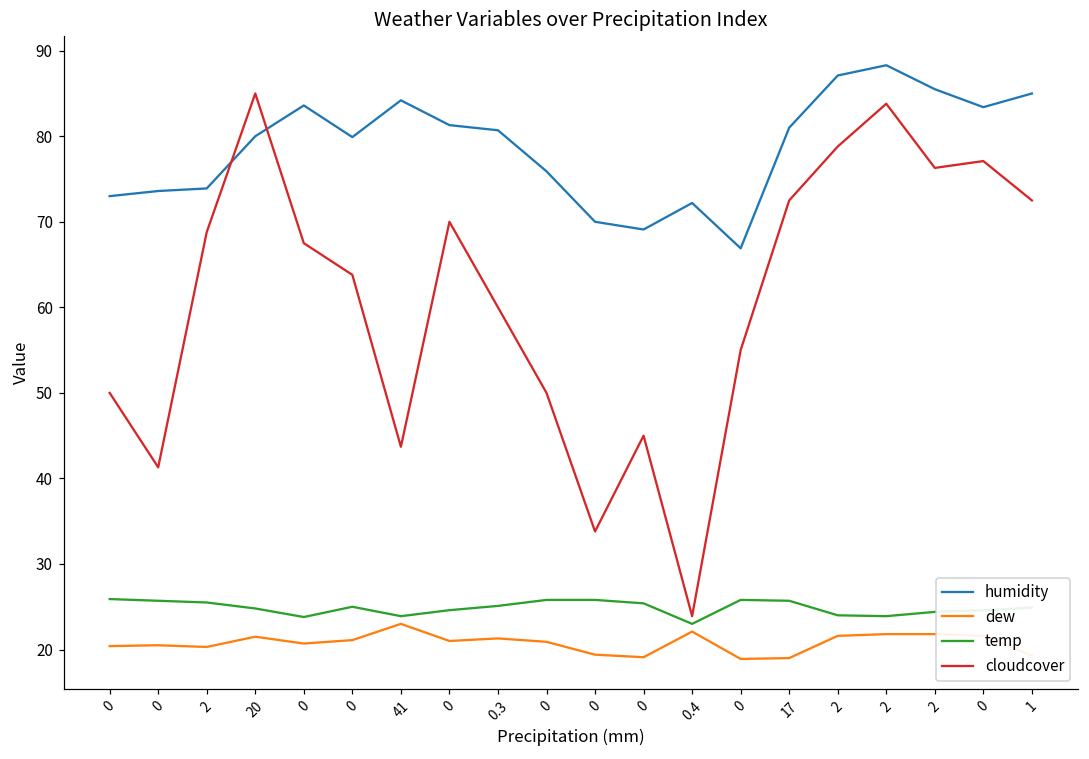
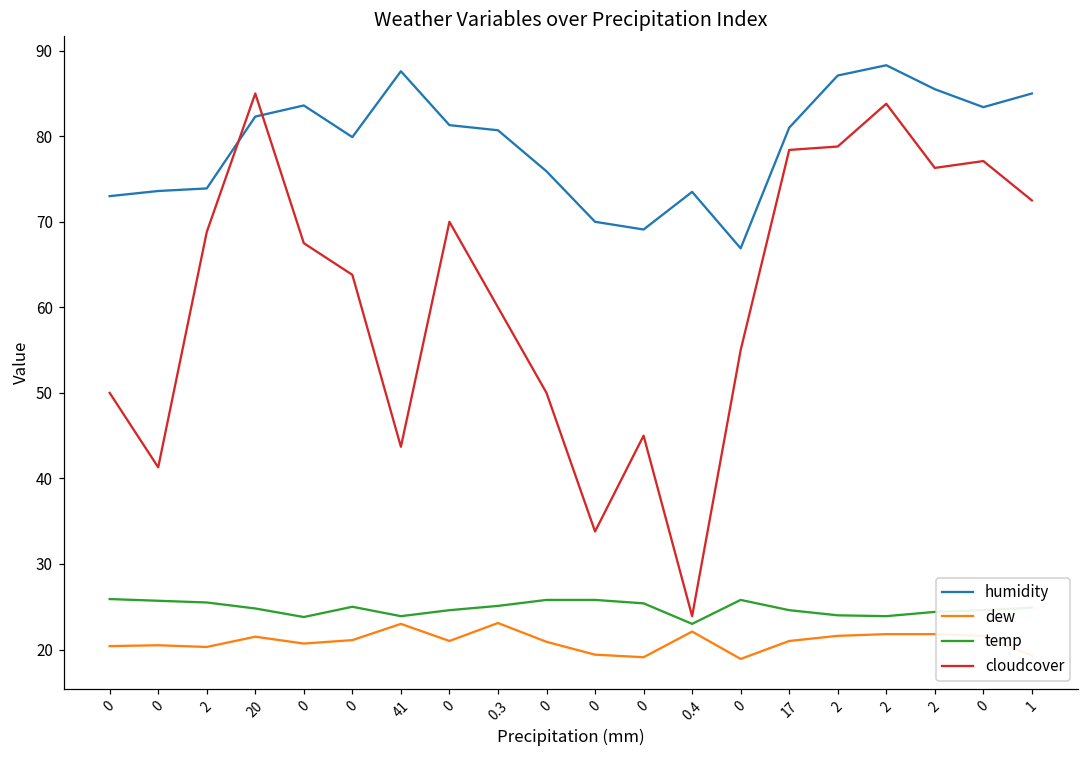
  {
    "humidity": {
-     "20": 80,
-     "41": 84,
+     "20": 82,
+     "41": 88,
      "0.3": 81,
-     "0.4": 72,
+     "0.4": 74,
      "17": 81,
      "1": 85
    },
    "dew": {
      "20": 22,
      "41": 23,
-     "0.3": 21,
+     "0.3": 23,
      "0.4": 22,
-     "17": 19
+     "17": 21
    },
    "temp": {
      "20": 25,
      "41": 24,
      "0.3": 25,
      "0.4": 23,
-     "17": 26
+     "17": 25
    },
    "cloudcover": {
      "20": 85,
      "41": 44,
      "0.3": 60,
      "0.4": 24,
-     "17": 73,
+     "17": 78,
      "1": 73
    }
  }
